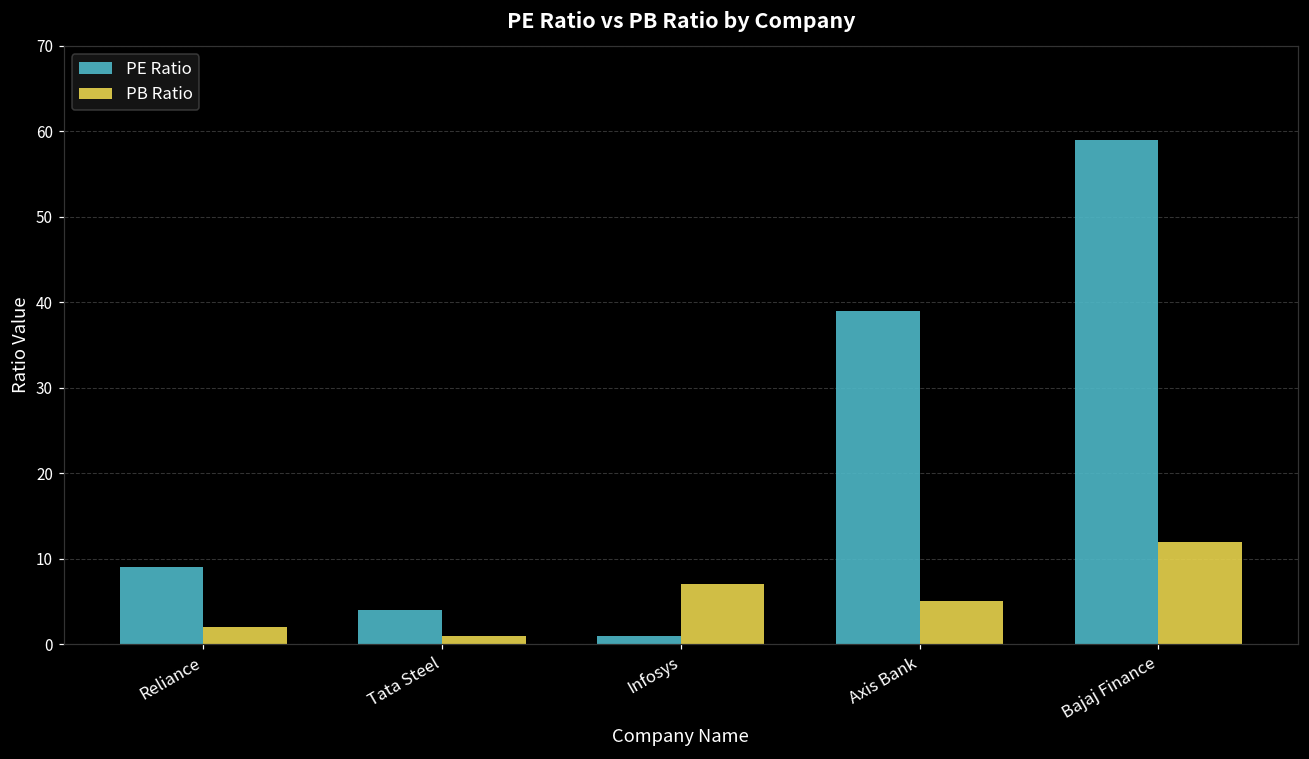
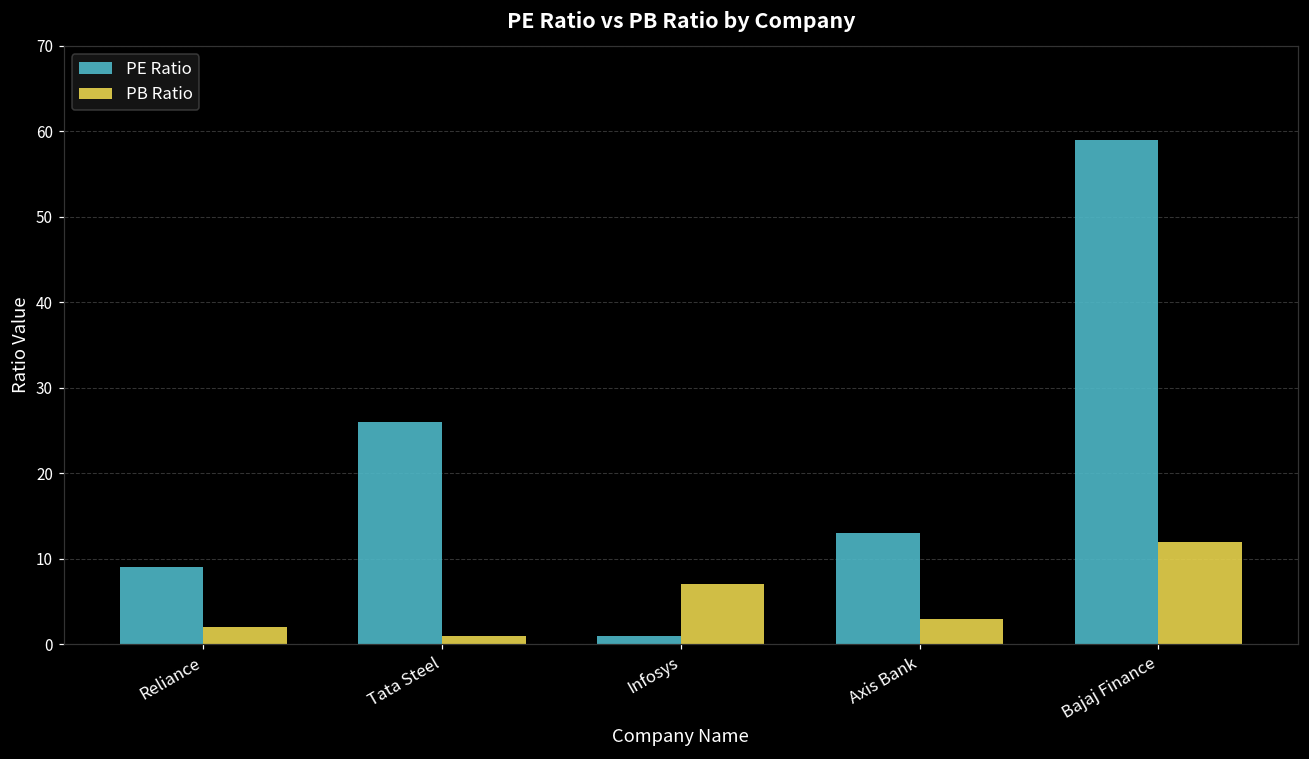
  {
    "PE Ratio": {
      "Reliance": 9,
-     "Tata Steel": 4,
+     "Tata Steel": 26,
      "Infosys": 1,
-     "Axis Bank": 39,
+     "Axis Bank": 13,
      "Bajaj Finance": 59
    },
    "PB Ratio": {
      "Reliance": 2,
      "Tata Steel": 1,
      "Infosys": 7,
-     "Axis Bank": 5,
+     "Axis Bank": 3,
      "Bajaj Finance": 12
    }
  }
